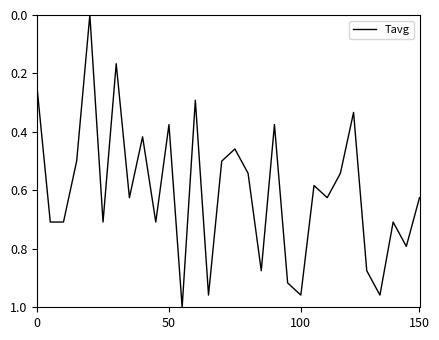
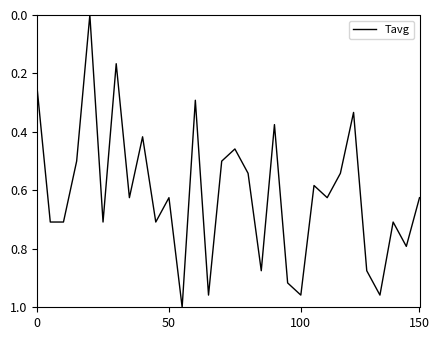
  {
    "0": 0.25,
-   "50": 0.37,
+   "50": 0.63,
    "100": 0.96,
    "150": 0.63
  }
